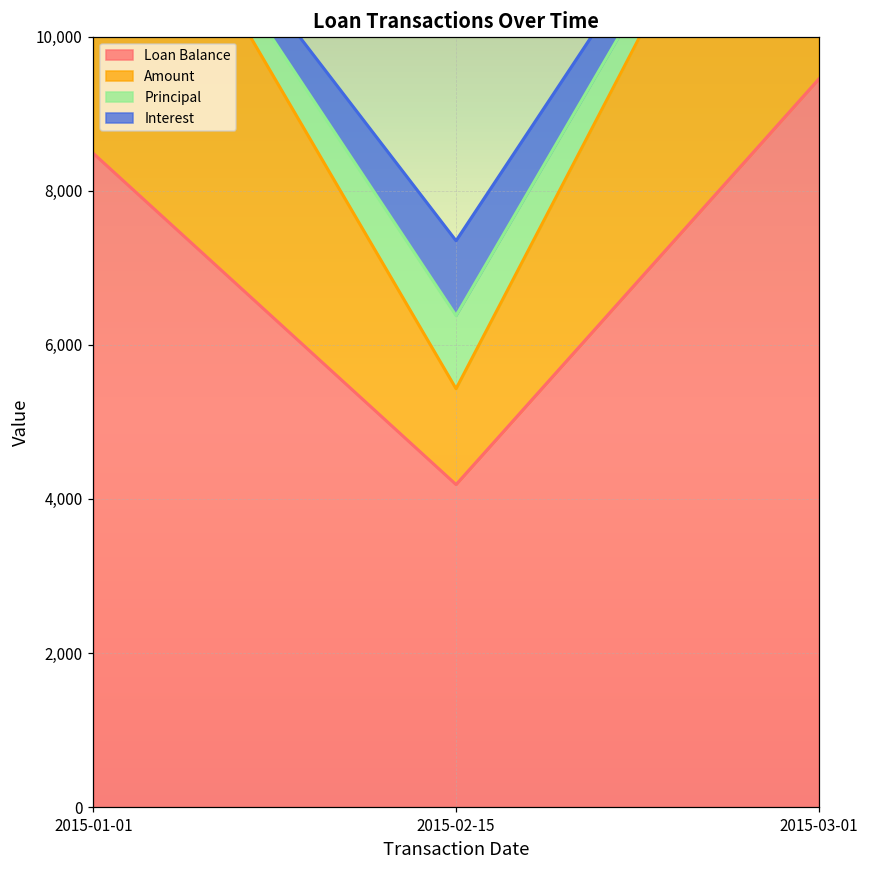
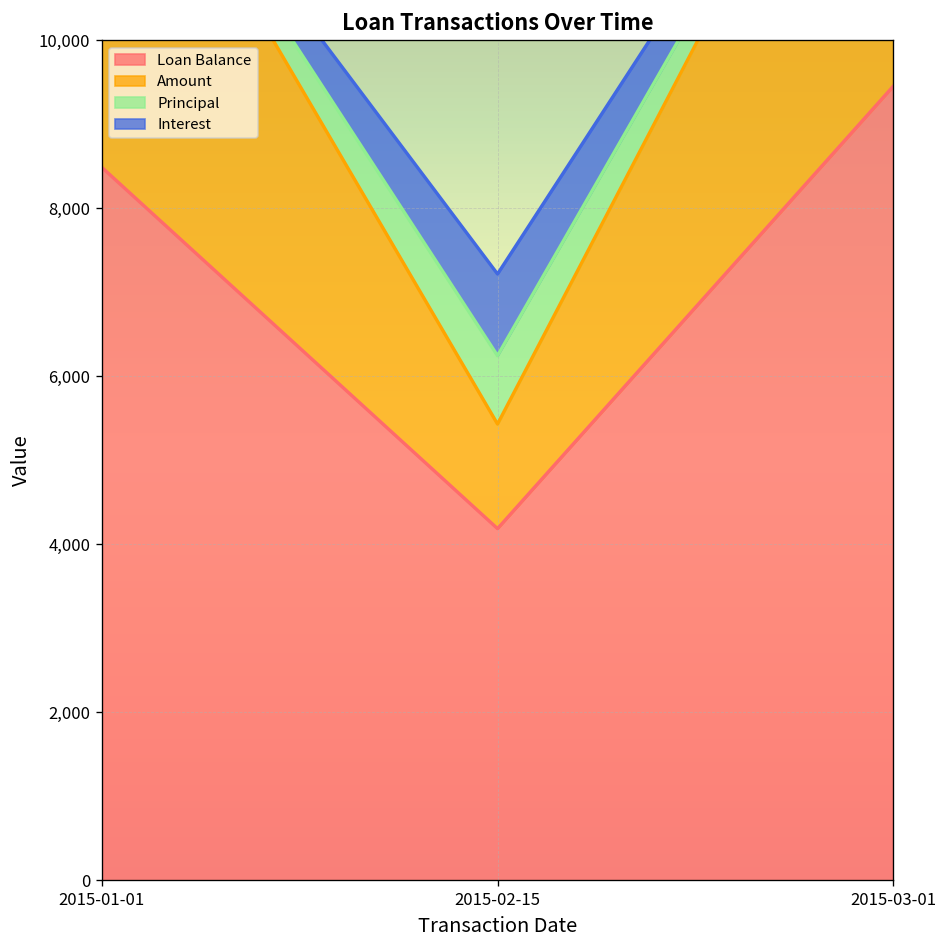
  {
    "Loan Balance": {
      "2015-01-01": "8,500",
      "2015-02-15": "4,200",
      "2015-03-01": "9,400"
    },
    "Amount": {
      "2015-02-15": "1,200"
    },
    "Principal": {
-     "2015-02-15": "900"
+     "2015-02-15": "800"
    },
    "Interest": {
      "2015-02-15": "1,000"
    }
  }
